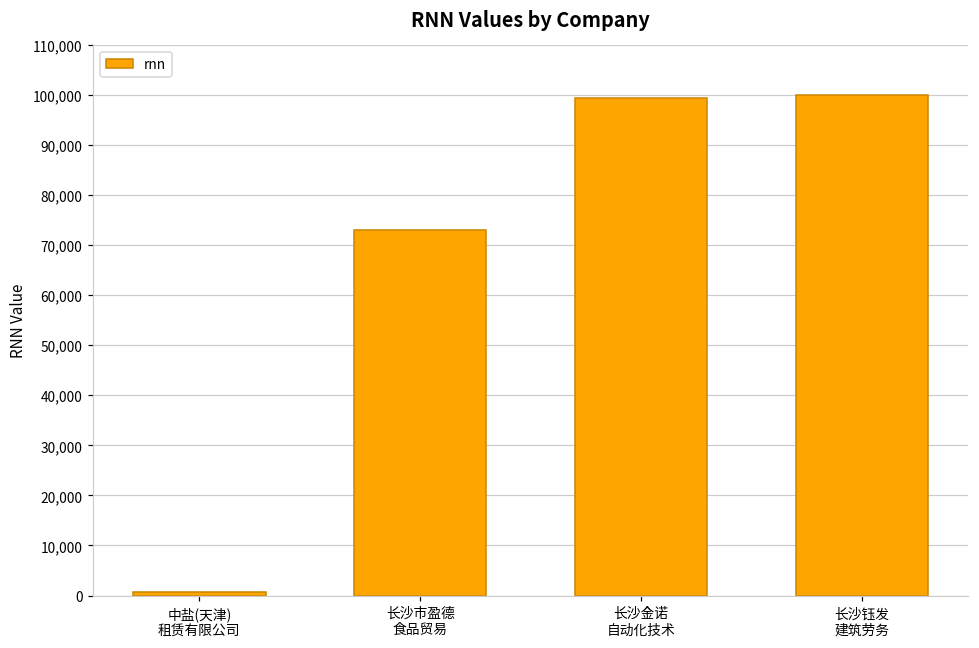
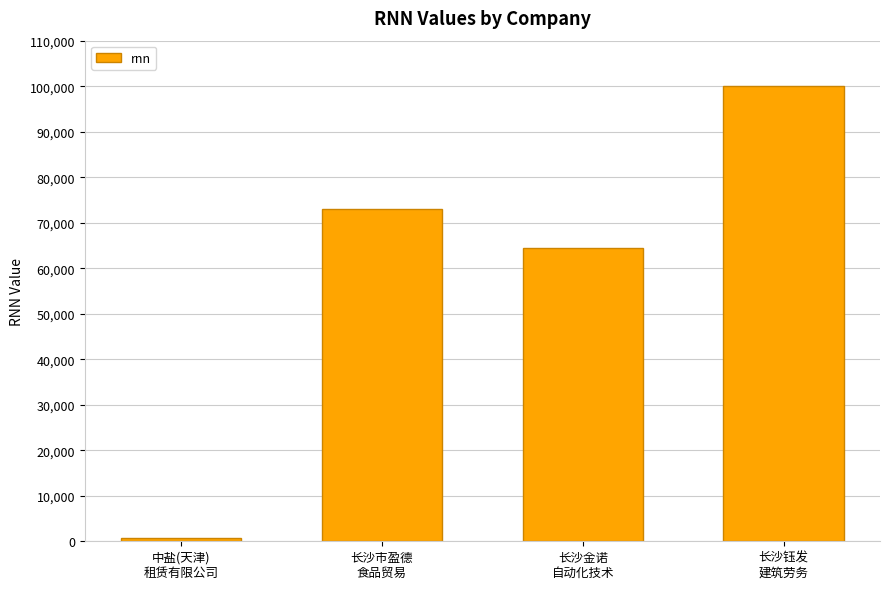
  {
    "中盐(天津) 租赁有限公司": "1,000",
    "长沙市盈德 食品贸易": "73,000",
-   "长沙金诺 自动化技术": "99,000",
+   "长沙金诺 自动化技术": "64,000",
    "长沙钰发 建筑劳务": "100,000"
  }
